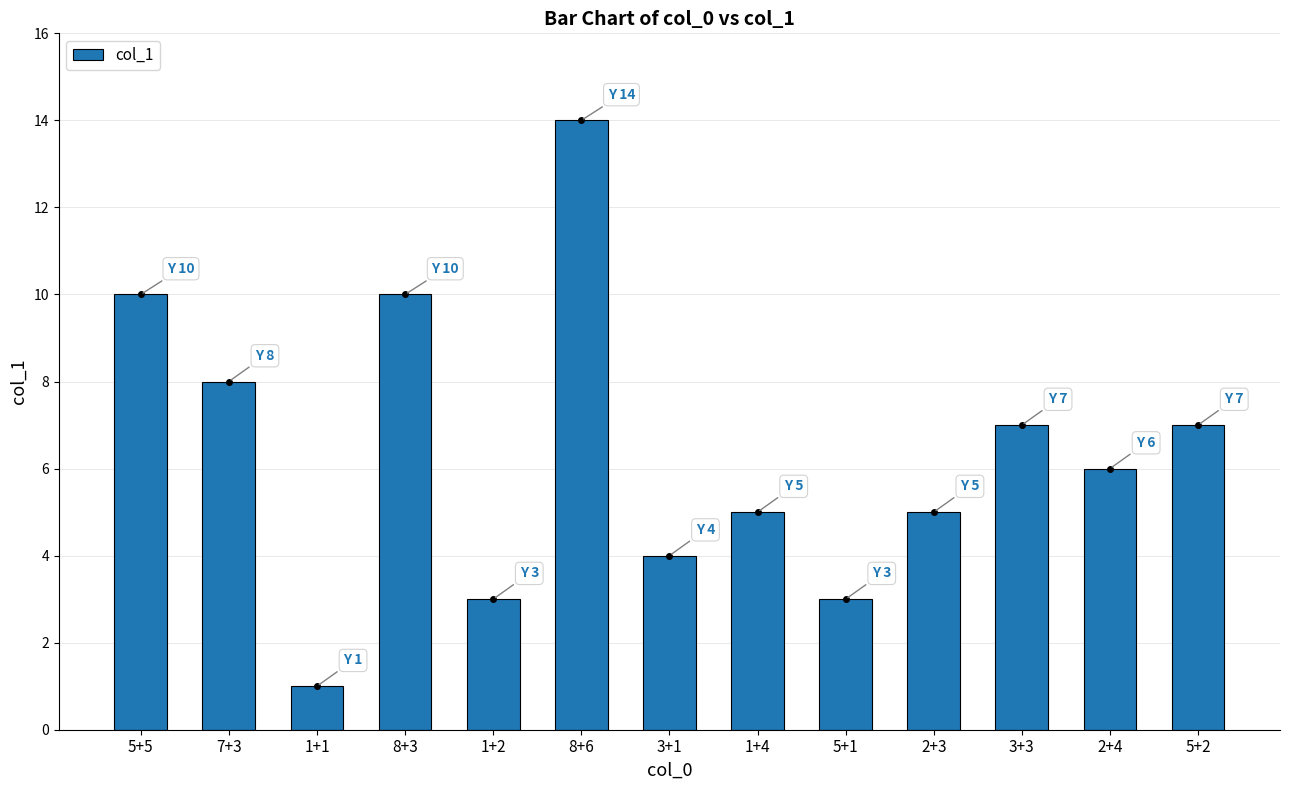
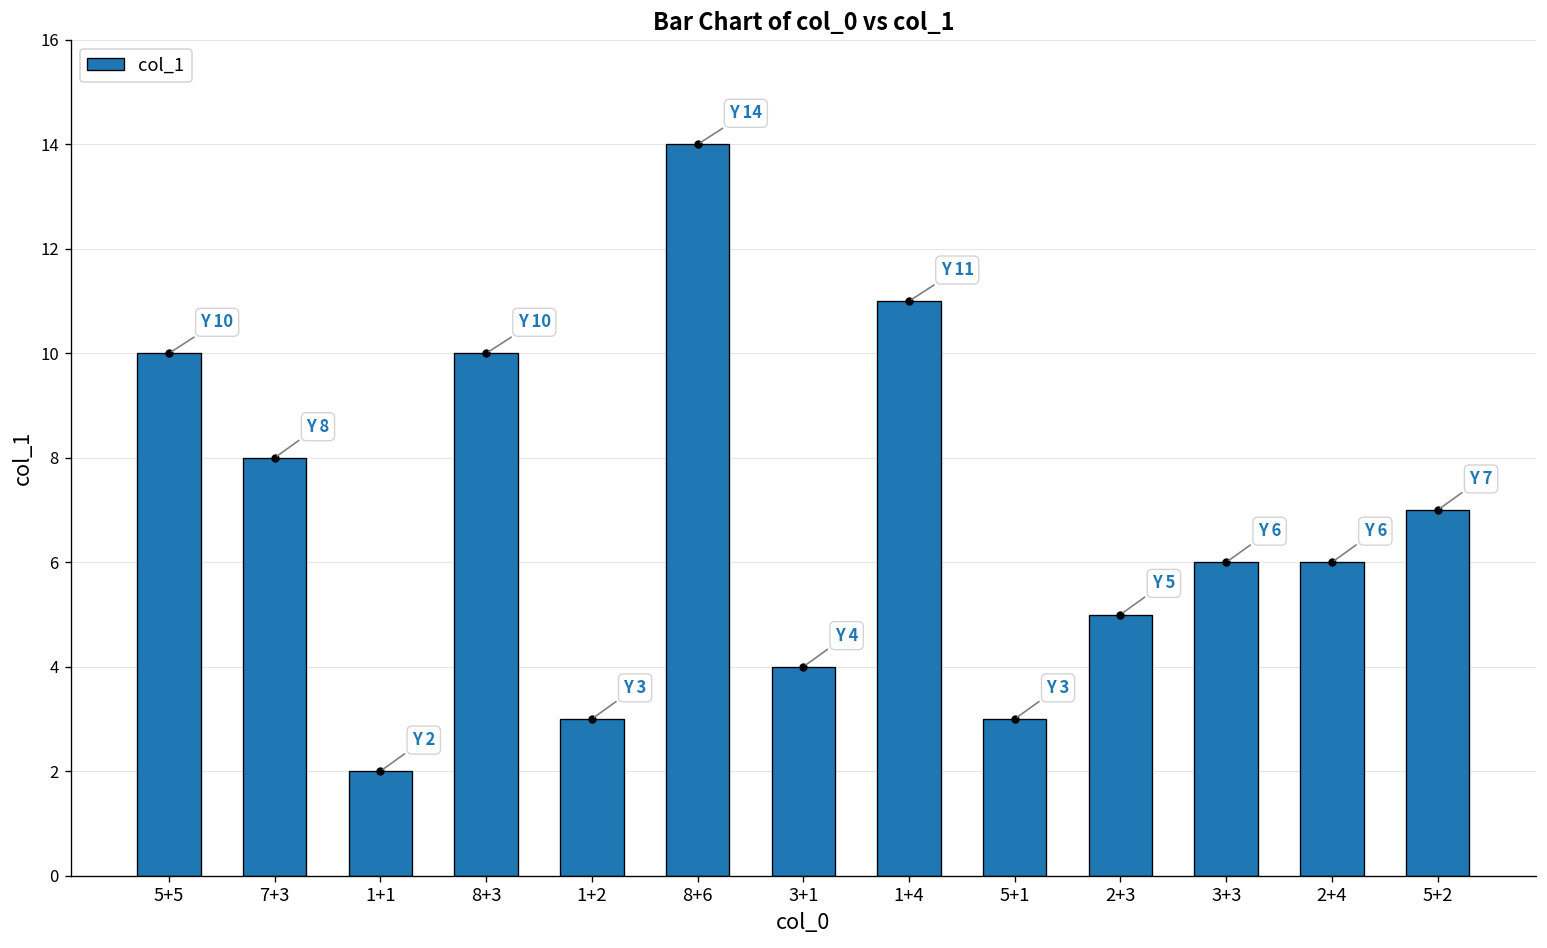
  {
    "col_1": {
-     "1+1": 1,
-     "1+4": 5,
-     "3+3": 7
+     "1+1": 2,
+     "1+4": 11,
+     "3+3": 6
    }
  }
